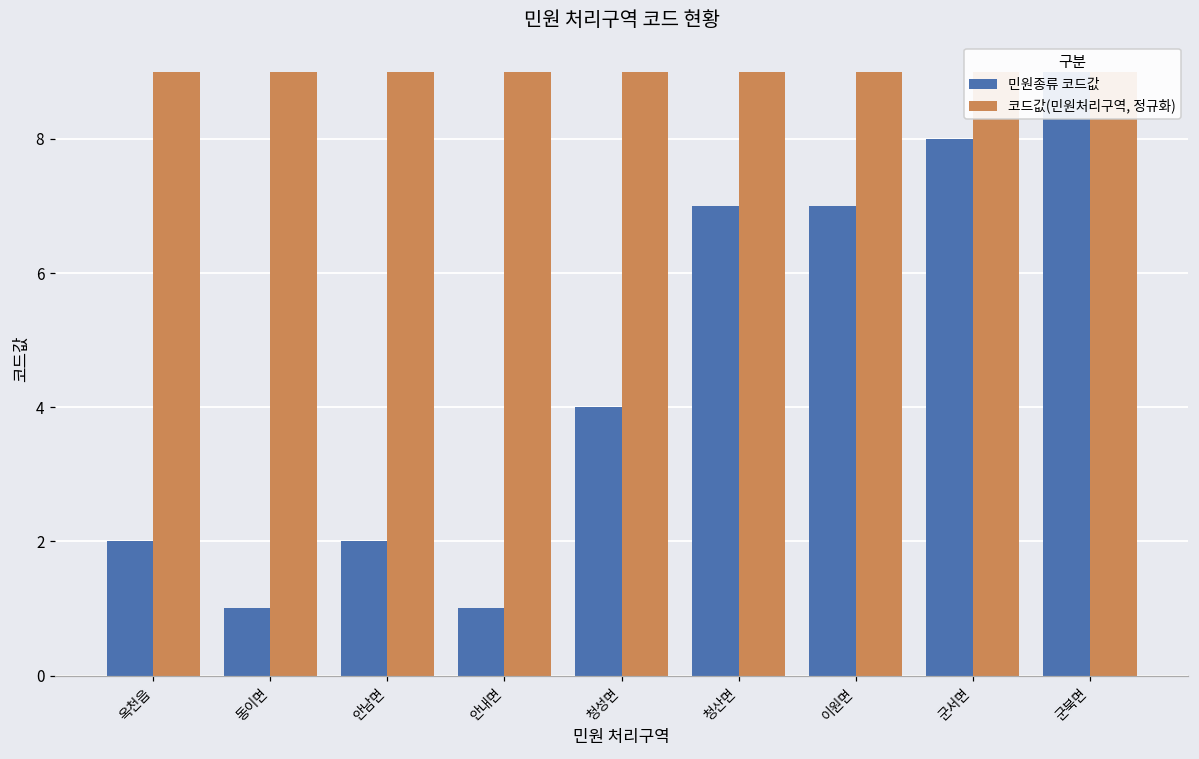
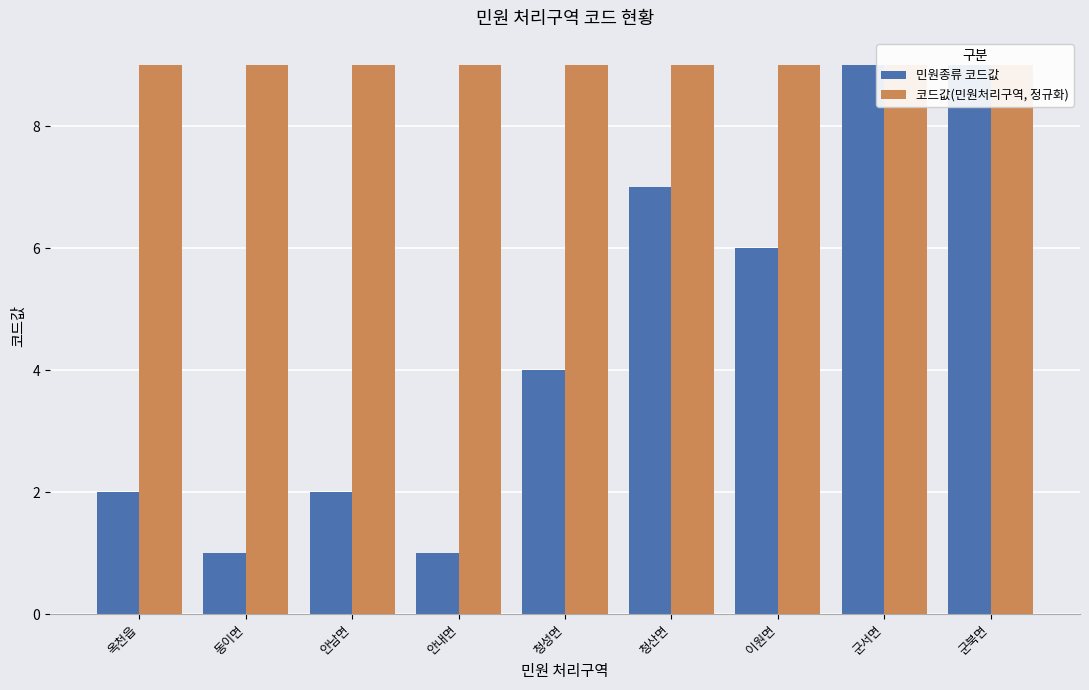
  {
    "민원종류 코드값": {
      "옥천읍": 2,
      "동이면": 1,
      "안남면": 2,
      "안내면": 1,
      "청성면": 4,
      "청산면": 7,
-     "이원면": 7,
-     "군서면": 8
+     "이원면": 6,
+     "군서면": 9
    },
    "코드값(민원처리구역, 정규화)": {
      "옥천읍": 9,
      "동이면": 9,
      "안남면": 9,
      "안내면": 9,
      "청성면": 9,
      "청산면": 9,
      "이원면": 9
    }
  }
